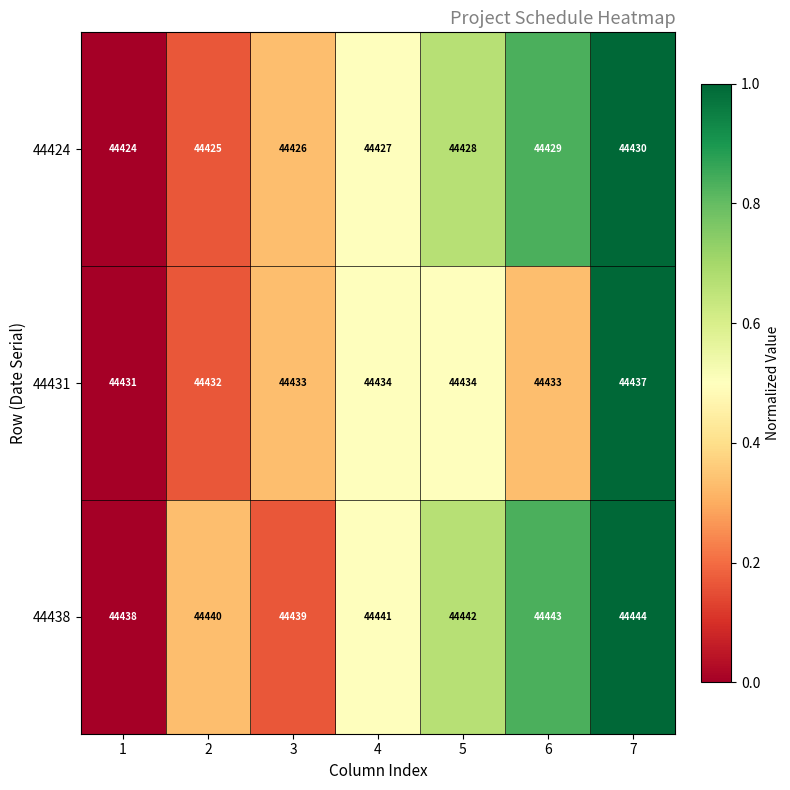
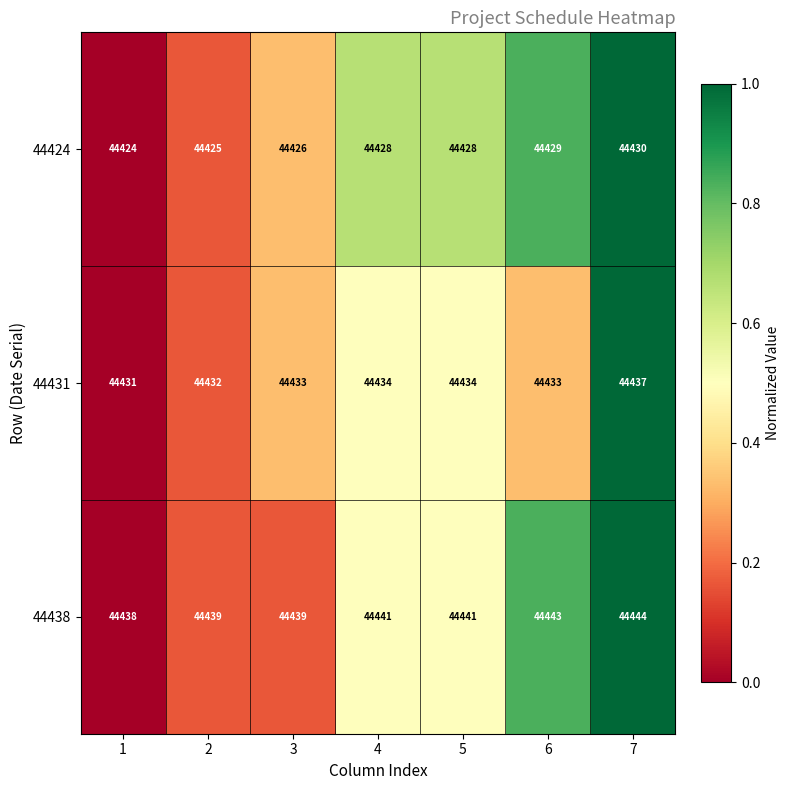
  {
    "44424": {
      "1": 44424,
      "2": 44425,
      "3": 44426,
-     "4": 44427,
+     "4": 44428,
      "5": 44428,
      "6": 44429,
      "7": 44430
    },
    "44431": {
      "1": 44431,
      "2": 44432,
      "3": 44433,
      "4": 44434,
      "5": 44434,
      "6": 44433,
      "7": 44437
    },
    "44438": {
      "1": 44438,
-     "2": 44440,
+     "2": 44439,
      "3": 44439,
      "4": 44441,
-     "5": 44442,
+     "5": 44441,
      "6": 44443,
      "7": 44444
    }
  }
